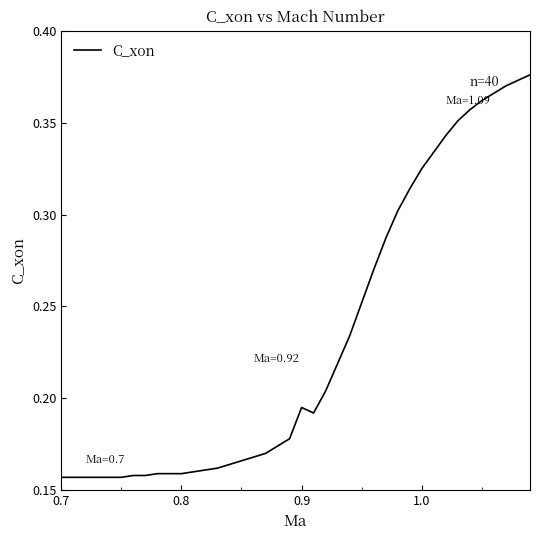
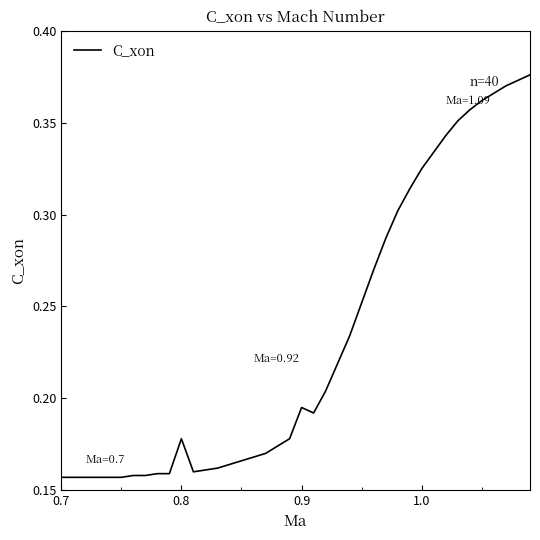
  {
    "0.7": 0.157,
-   "0.8": 0.159,
+   "0.8": 0.178,
    "0.9": 0.195,
    "1.0": 0.325
  }
